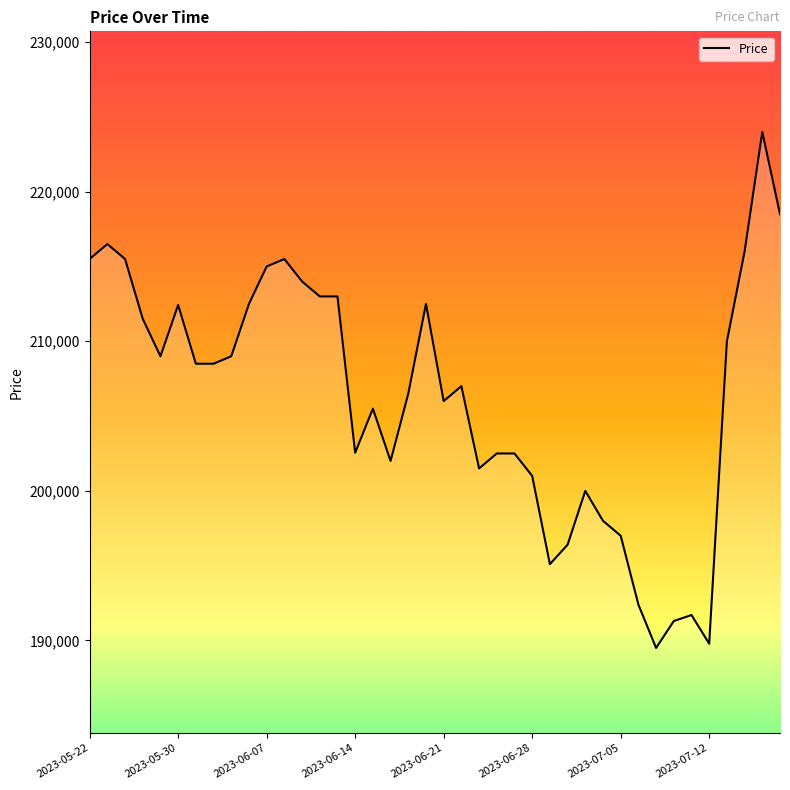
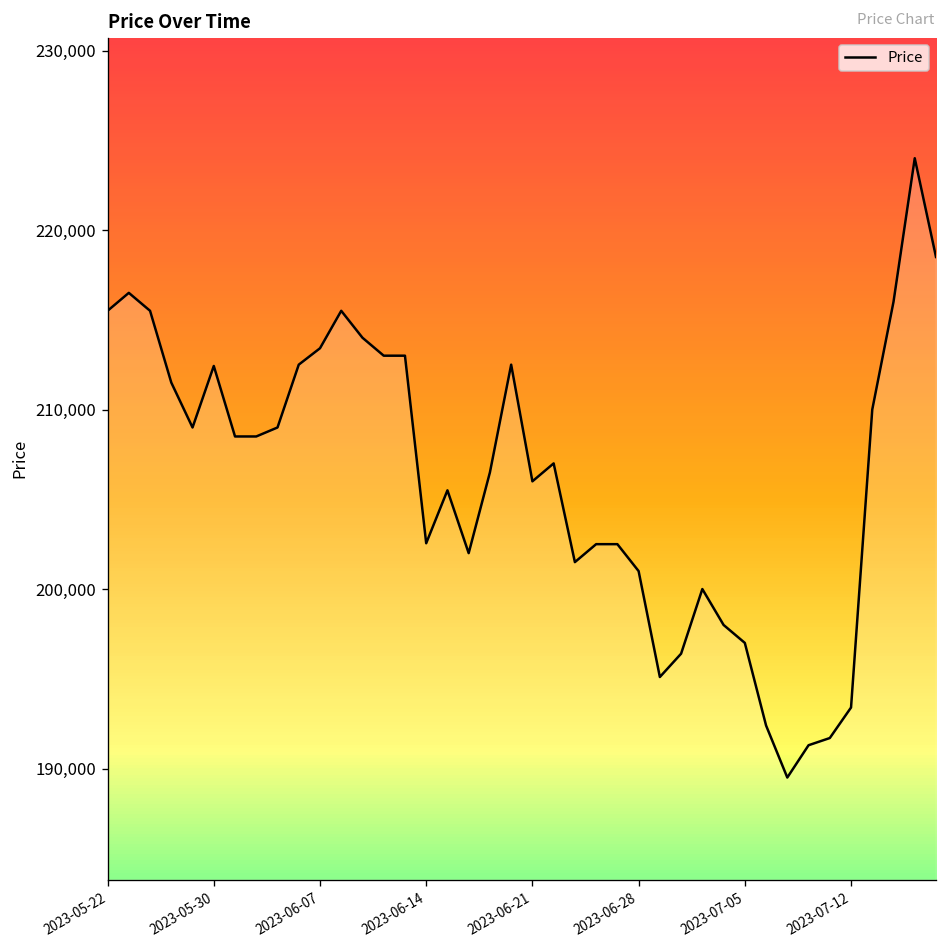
  {
    "2023-05-22": "215,500",
    "2023-05-30": "212,400",
-   "2023-06-07": "215,000",
+   "2023-06-07": "213,400",
    "2023-06-14": "202,600",
    "2023-06-21": "206,000",
    "2023-06-28": "201,000",
    "2023-07-05": "197,000",
-   "2023-07-12": "189,800"
+   "2023-07-12": "193,400"
  }
